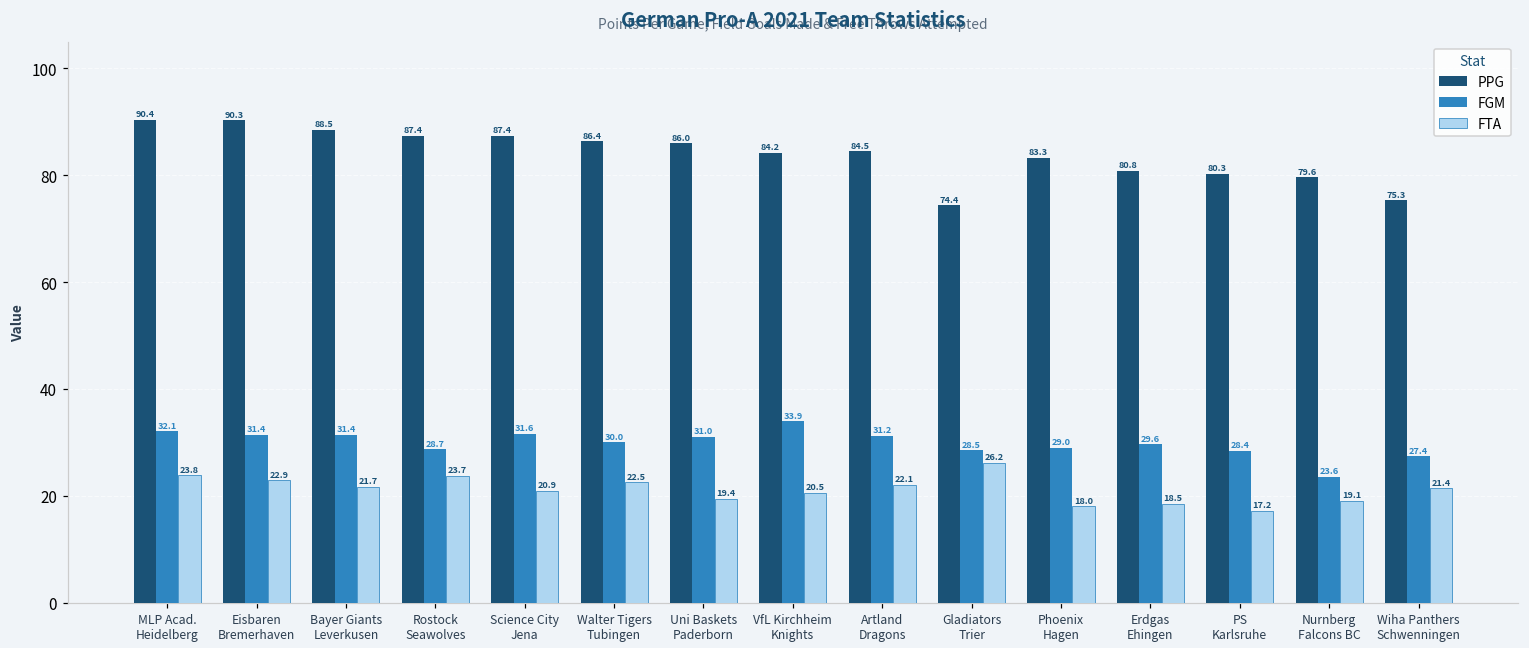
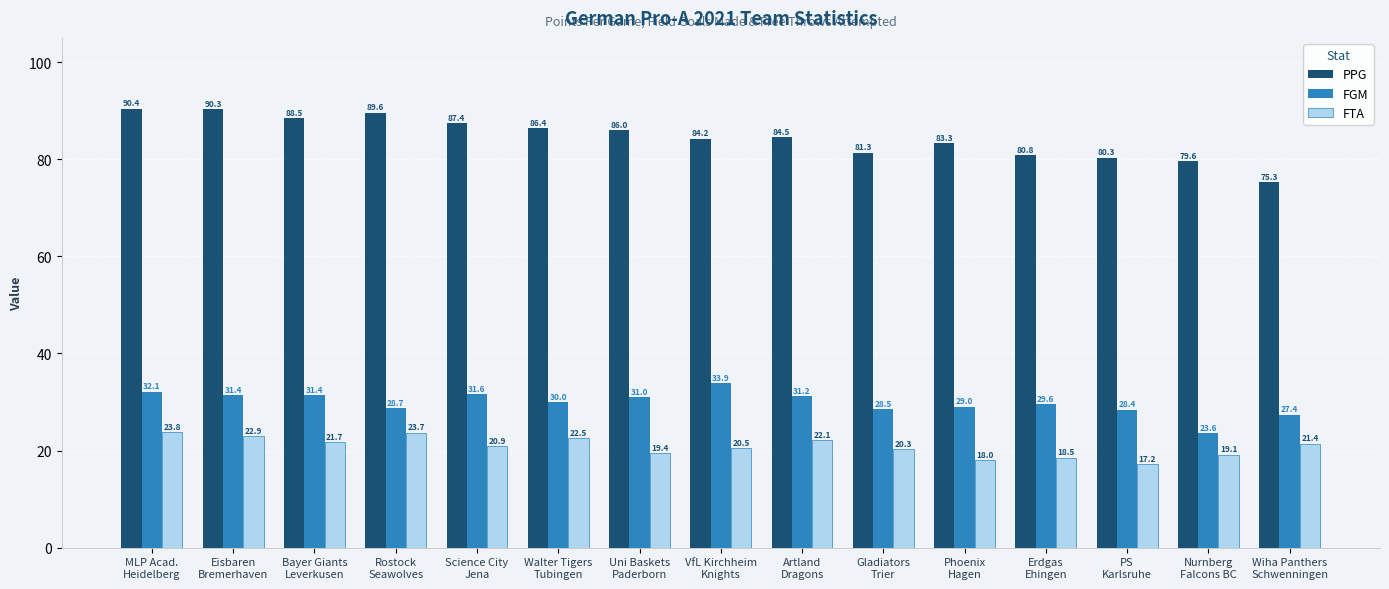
  {
    "PPG": {
      "MLP Acad. Heidelberg": 90.4,
      "Eisbaren Bremerhaven": 90.3,
      "Bayer Giants Leverkusen": 88.5,
-     "Rostock Seawolves": 87.4,
+     "Rostock Seawolves": 89.6,
      "Science City Jena": 87.4,
      "Walter Tigers Tubingen": 86.4,
      "Uni Baskets Paderborn": 86.0,
      "VfL Kirchheim Knights": 84.2,
      "Artland Dragons": 84.5,
-     "Gladiators Trier": 74.4,
+     "Gladiators Trier": 81.3,
      "Phoenix Hagen": 83.3,
      "Erdgas Ehingen": 80.8,
      "PS Karlsruhe": 80.3,
      "Nurnberg Falcons BC": 79.6,
      "Wiha Panthers Schwenningen": 75.3
    },
    "FGM": {
      "MLP Acad. Heidelberg": 32.1,
      "Eisbaren Bremerhaven": 31.4,
      "Bayer Giants Leverkusen": 31.4,
      "Rostock Seawolves": 28.7,
      "Science City Jena": 31.6,
      "Walter Tigers Tubingen": 30.0,
      "Uni Baskets Paderborn": 31.0,
      "VfL Kirchheim Knights": 33.9,
      "Artland Dragons": 31.2,
      "Gladiators Trier": 28.5,
      "Phoenix Hagen": 29.0,
      "Erdgas Ehingen": 29.6,
      "PS Karlsruhe": 28.4,
      "Nurnberg Falcons BC": 23.6,
      "Wiha Panthers Schwenningen": 27.4
    },
    "FTA": {
      "MLP Acad. Heidelberg": 23.8,
      "Eisbaren Bremerhaven": 22.9,
      "Bayer Giants Leverkusen": 21.7,
      "Rostock Seawolves": 23.7,
      "Science City Jena": 20.9,
      "Walter Tigers Tubingen": 22.5,
      "Uni Baskets Paderborn": 19.4,
      "VfL Kirchheim Knights": 20.5,
      "Artland Dragons": 22.1,
-     "Gladiators Trier": 26.2,
+     "Gladiators Trier": 20.3,
      "Phoenix Hagen": 18.0,
      "Erdgas Ehingen": 18.5,
      "PS Karlsruhe": 17.2,
      "Nurnberg Falcons BC": 19.1,
      "Wiha Panthers Schwenningen": 21.4
    }
  }
